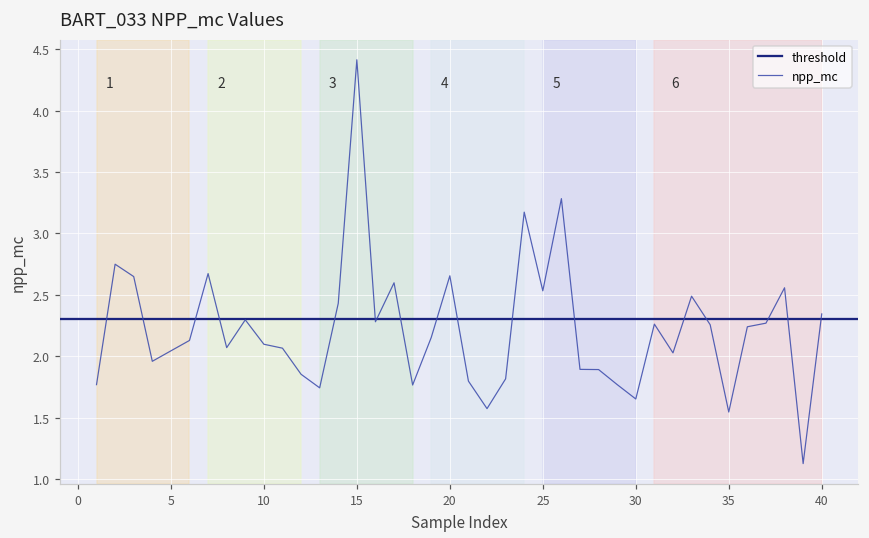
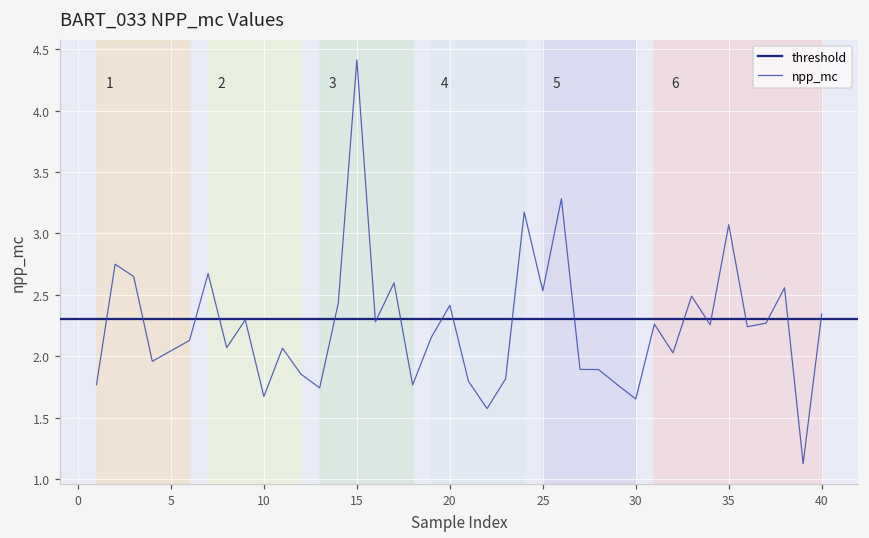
  {
    "5": 2.04,
-   "10": 2.10,
-   "20": 2.65,
+   "10": 1.67,
+   "20": 2.41,
    "25": 2.53,
    "30": 1.65,
-   "35": 1.55,
+   "35": 3.07,
    "40": 2.34
  }
